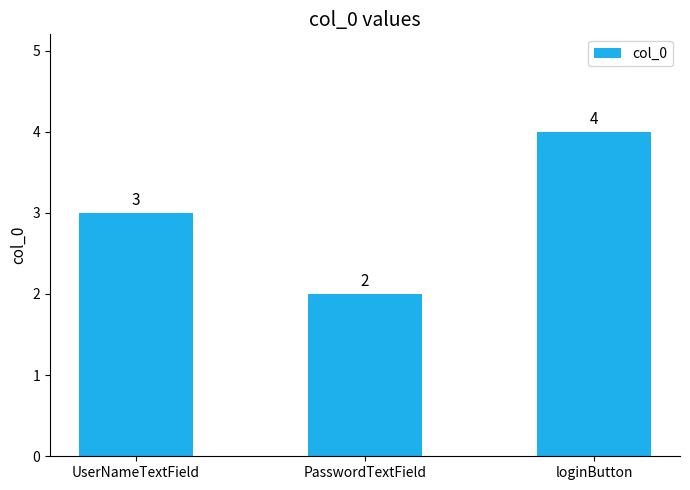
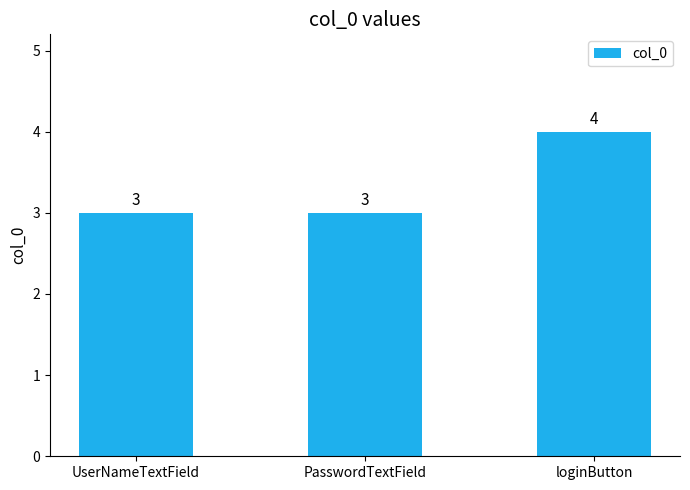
  {
    "UserNameTextField": 3,
-   "PasswordTextField": 2,
+   "PasswordTextField": 3,
    "loginButton": 4
  }
